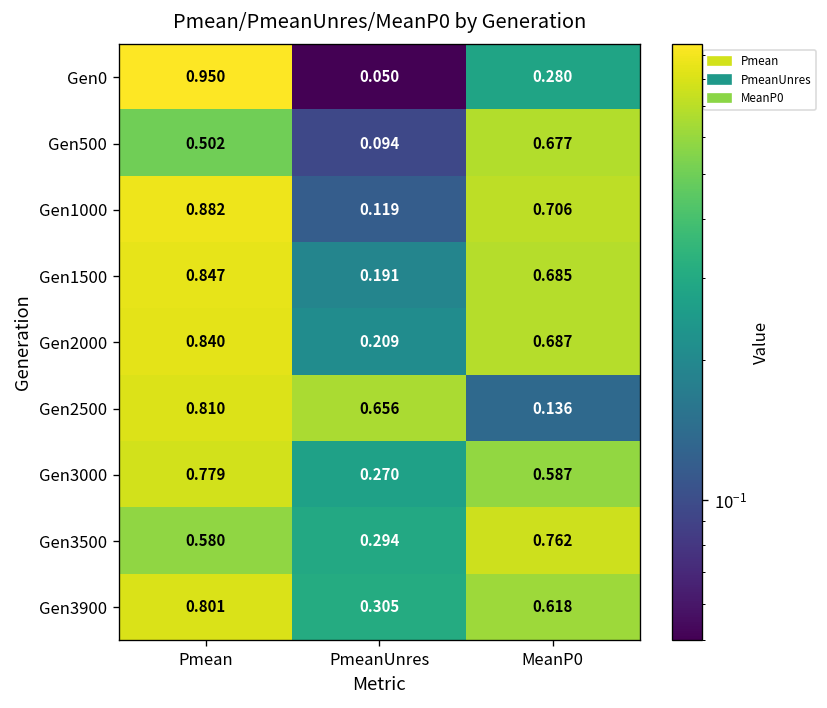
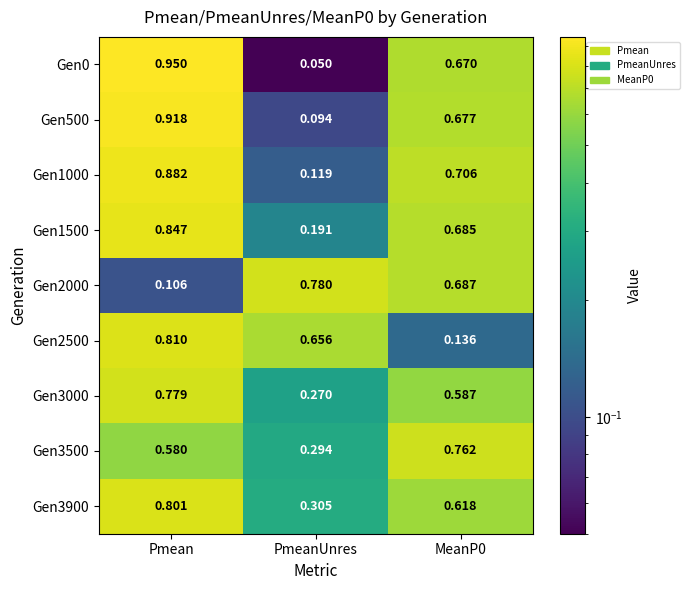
  {
    "Gen0": {
      "Pmean": 0.950,
      "PmeanUnres": 0.050,
-     "MeanP0": 0.280
+     "MeanP0": 0.670
    },
    "Gen500": {
-     "Pmean": 0.502,
+     "Pmean": 0.918,
      "PmeanUnres": 0.094,
      "MeanP0": 0.677
    },
    "Gen1000": {
      "Pmean": 0.882,
      "PmeanUnres": 0.119,
      "MeanP0": 0.706
    },
    "Gen1500": {
      "Pmean": 0.847,
      "PmeanUnres": 0.191,
      "MeanP0": 0.685
    },
    "Gen2000": {
-     "Pmean": 0.840,
-     "PmeanUnres": 0.209,
+     "Pmean": 0.106,
+     "PmeanUnres": 0.780,
      "MeanP0": 0.687
    },
    "Gen2500": {
      "Pmean": 0.810,
      "PmeanUnres": 0.656,
      "MeanP0": 0.136
    },
    "Gen3000": {
      "Pmean": 0.779,
      "PmeanUnres": 0.270,
      "MeanP0": 0.587
    },
    "Gen3500": {
      "Pmean": 0.580,
      "PmeanUnres": 0.294,
      "MeanP0": 0.762
    },
    "Gen3900": {
      "Pmean": 0.801,
      "PmeanUnres": 0.305,
      "MeanP0": 0.618
    }
  }
